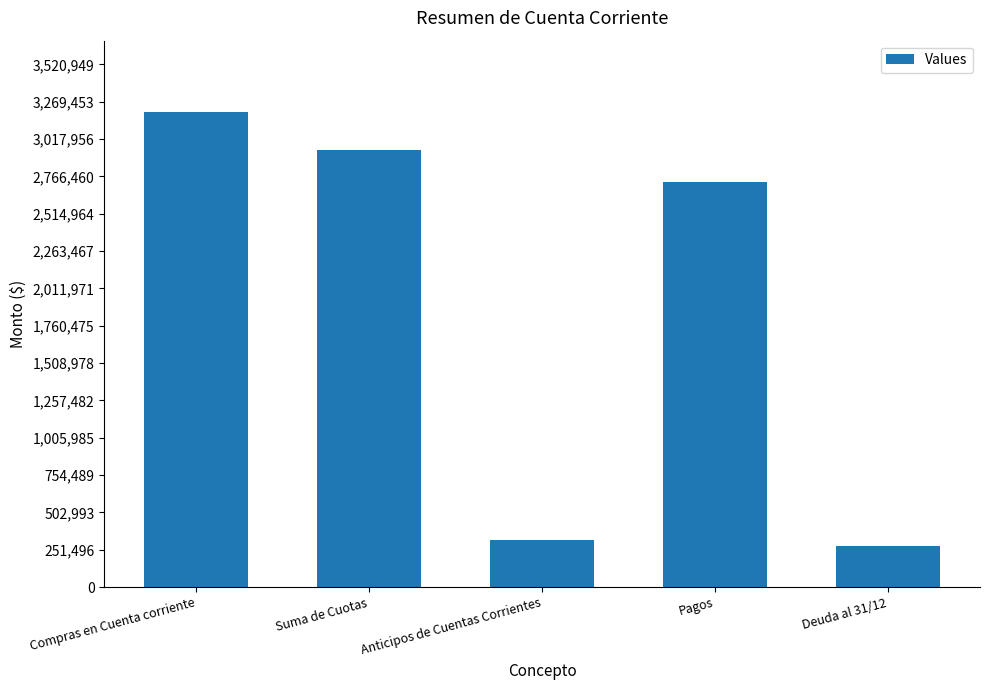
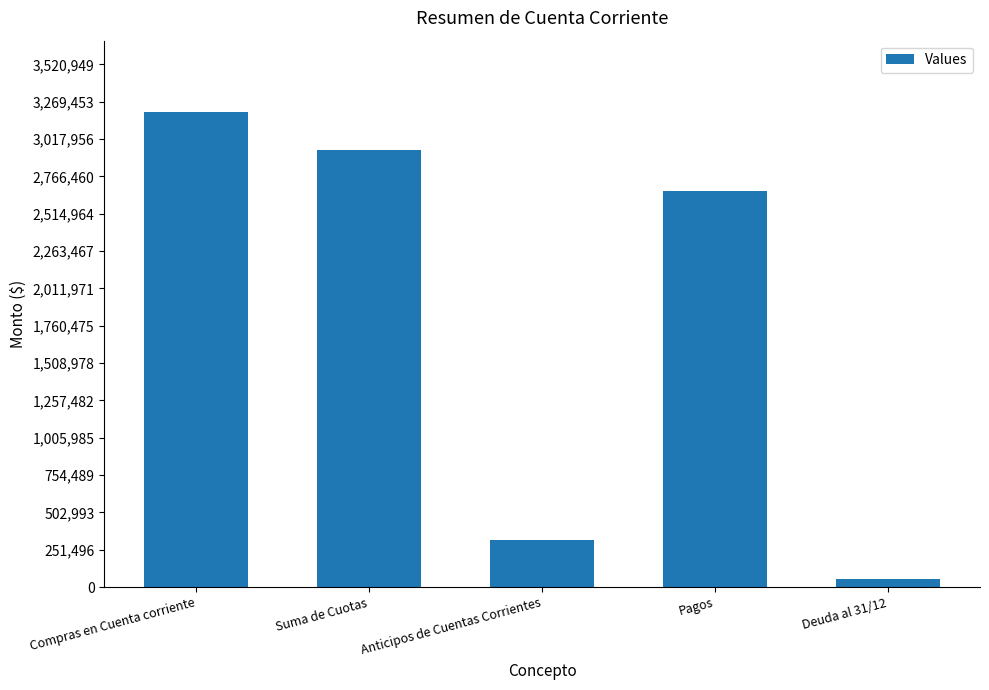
  {
    "Compras en Cuenta corriente": "3,200,000",
    "Suma de Cuotas": "2,950,000",
    "Anticipos de Cuentas Corrientes": "310,000",
-   "Pagos": "2,730,000",
-   "Deuda al 31/12": "280,000"
+   "Pagos": "2,670,000",
+   "Deuda al 31/12": "50,000"
  }
